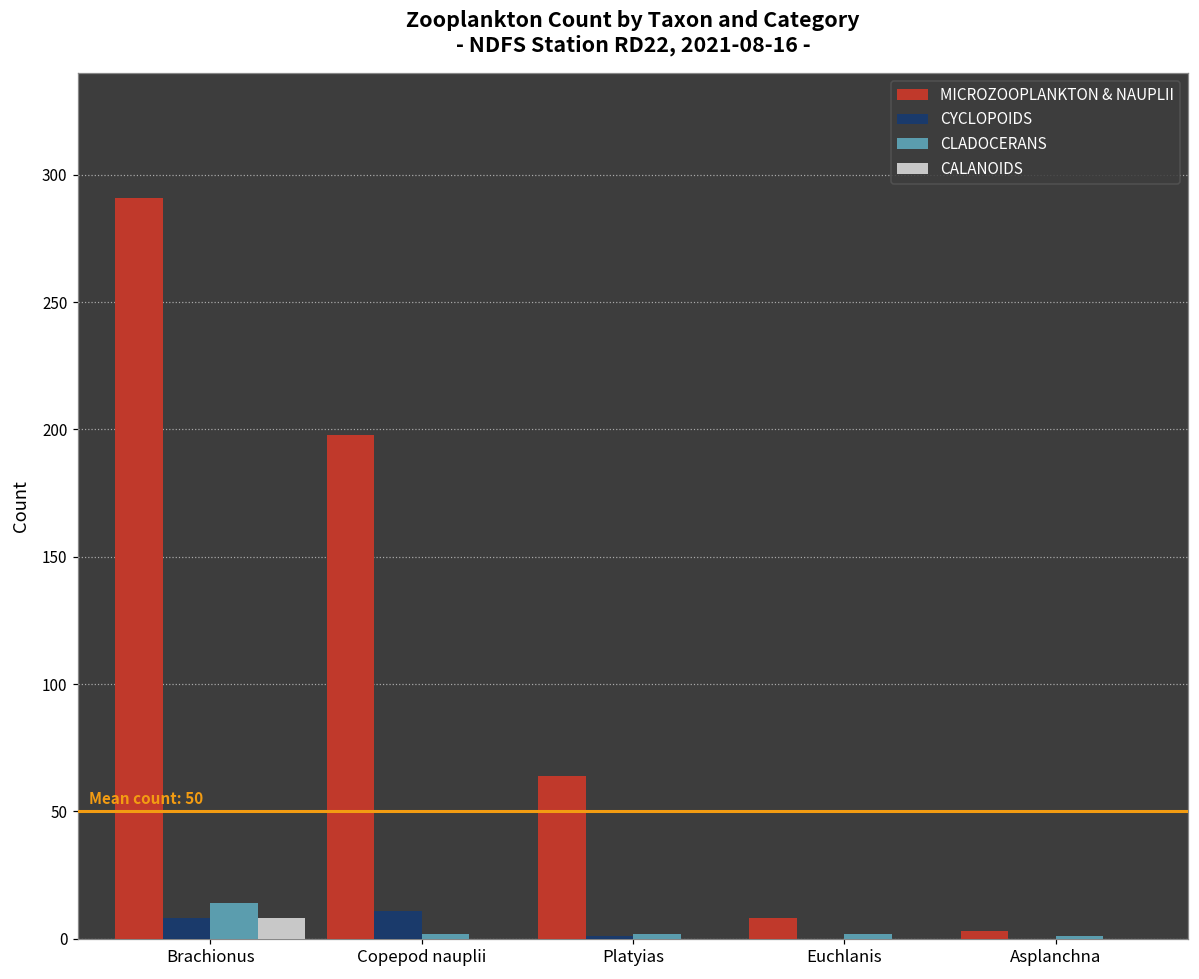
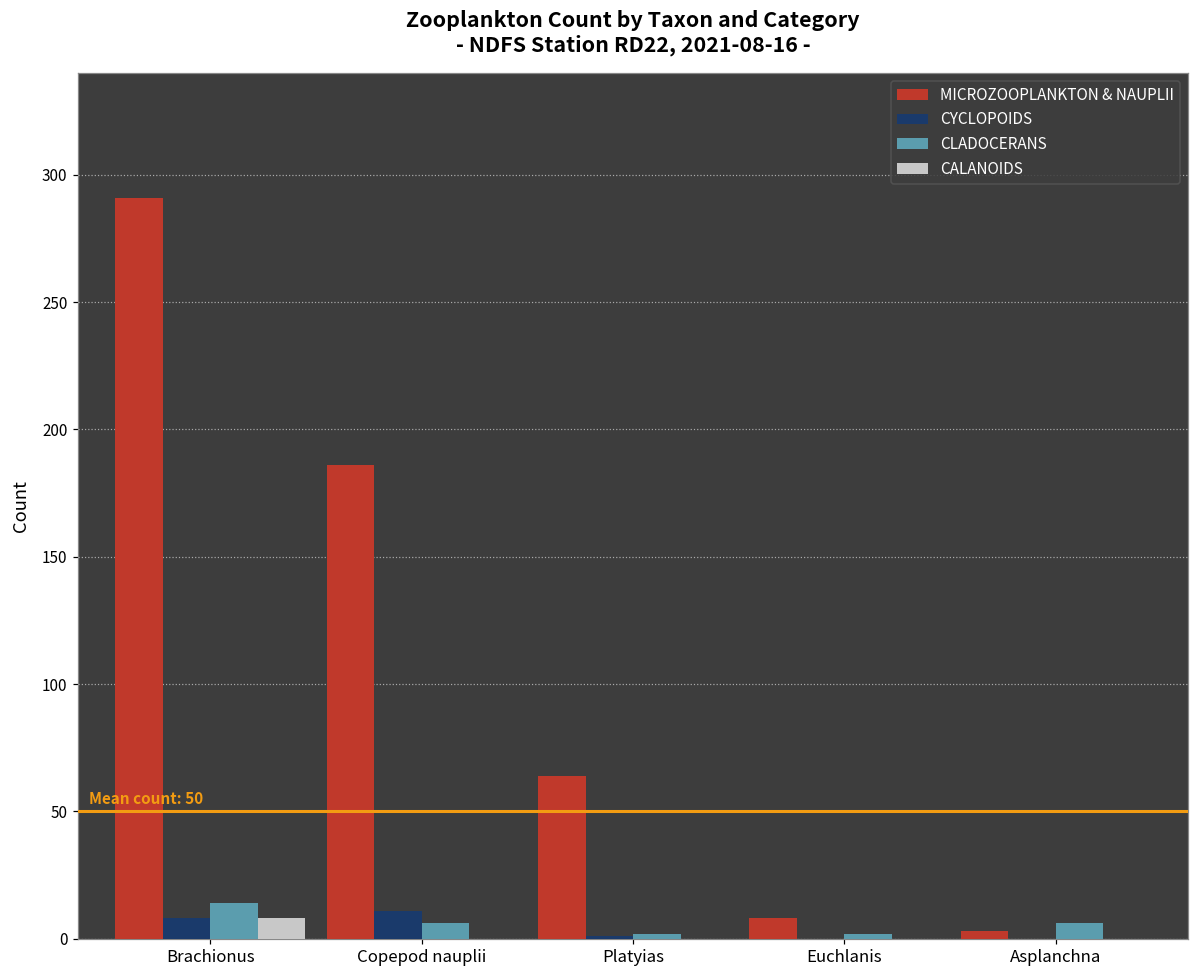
  {
    "MICROZOOPLANKTON & NAUPLII": {
-     "Copepod nauplii": 198,
+     "Copepod nauplii": 186,
      "Platyias": 64,
      "Euchlanis": 8,
      "Asplanchna": 3
    },
    "CYCLOPOIDS": {
      "Brachionus": 8,
      "Copepod nauplii": 11,
      "Euchlanis": 0,
      "Asplanchna": 0
    },
    "CLADOCERANS": {
      "Brachionus": 14,
-     "Copepod nauplii": 2,
+     "Copepod nauplii": 6,
      "Platyias": 2,
      "Euchlanis": 2,
-     "Asplanchna": 1
+     "Asplanchna": 6
    },
    "CALANOIDS": {
      "Brachionus": 8,
      "Copepod nauplii": 0,
      "Platyias": 0,
      "Euchlanis": 0,
      "Asplanchna": 0
    }
  }
